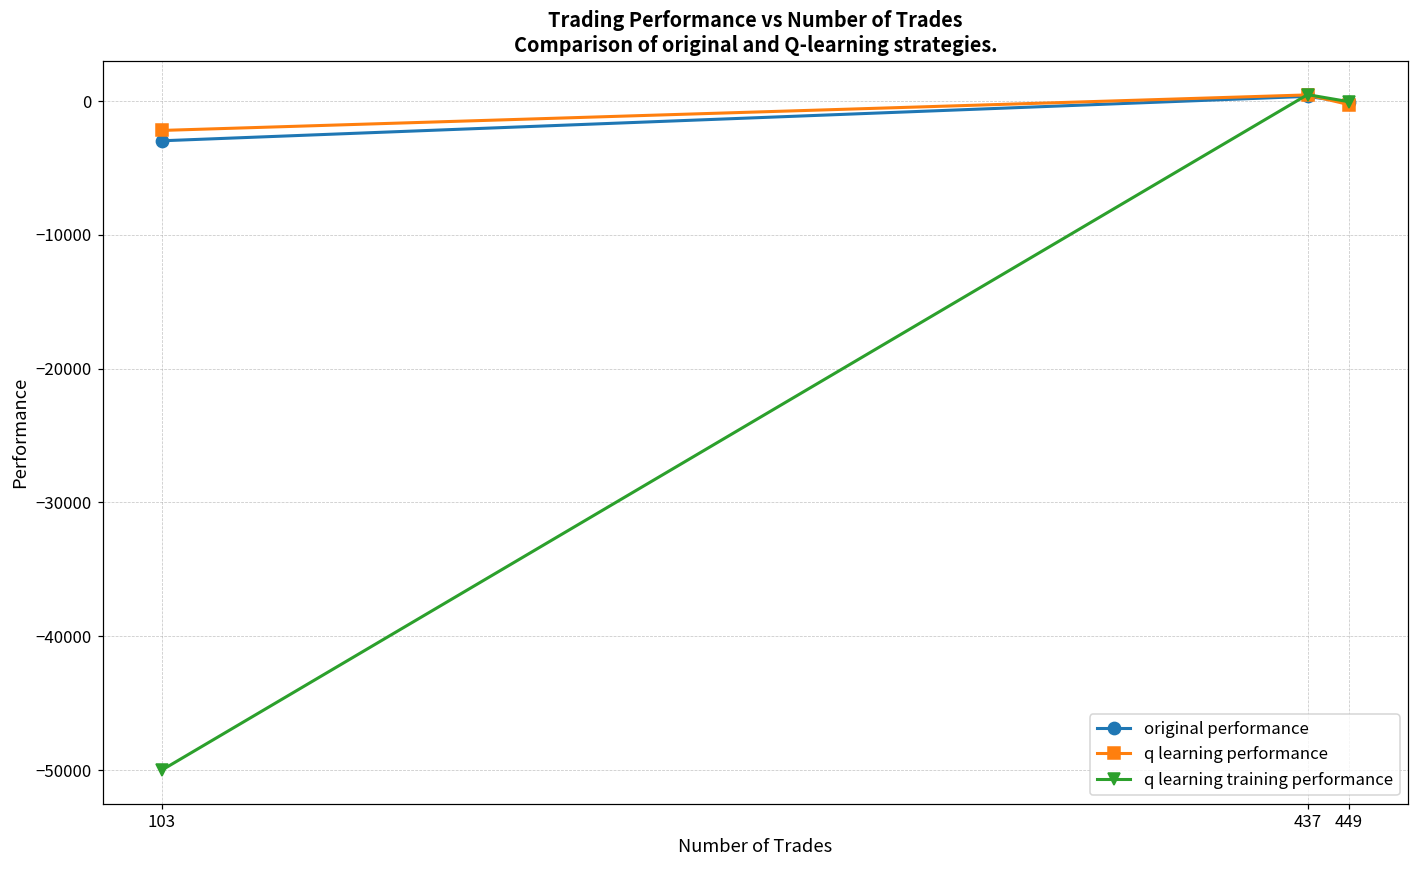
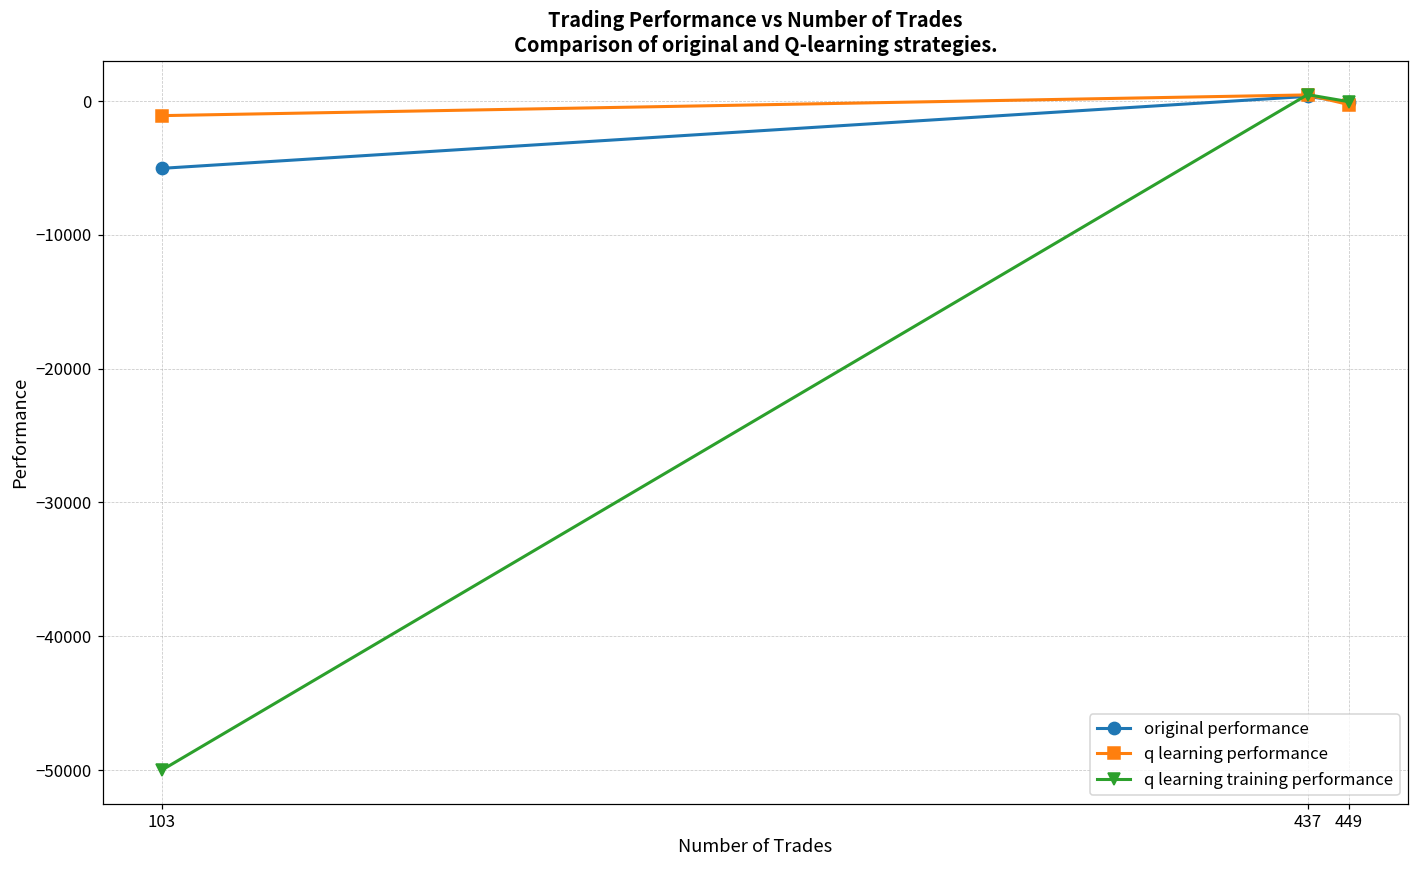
  {
    "original performance": {
-     "103": -3000
+     "103": -5000
    },
    "q learning performance": {
-     "103": -2200
+     "103": -1100
    },
    "q learning training performance": {
      "103": -50000
    }
  }
